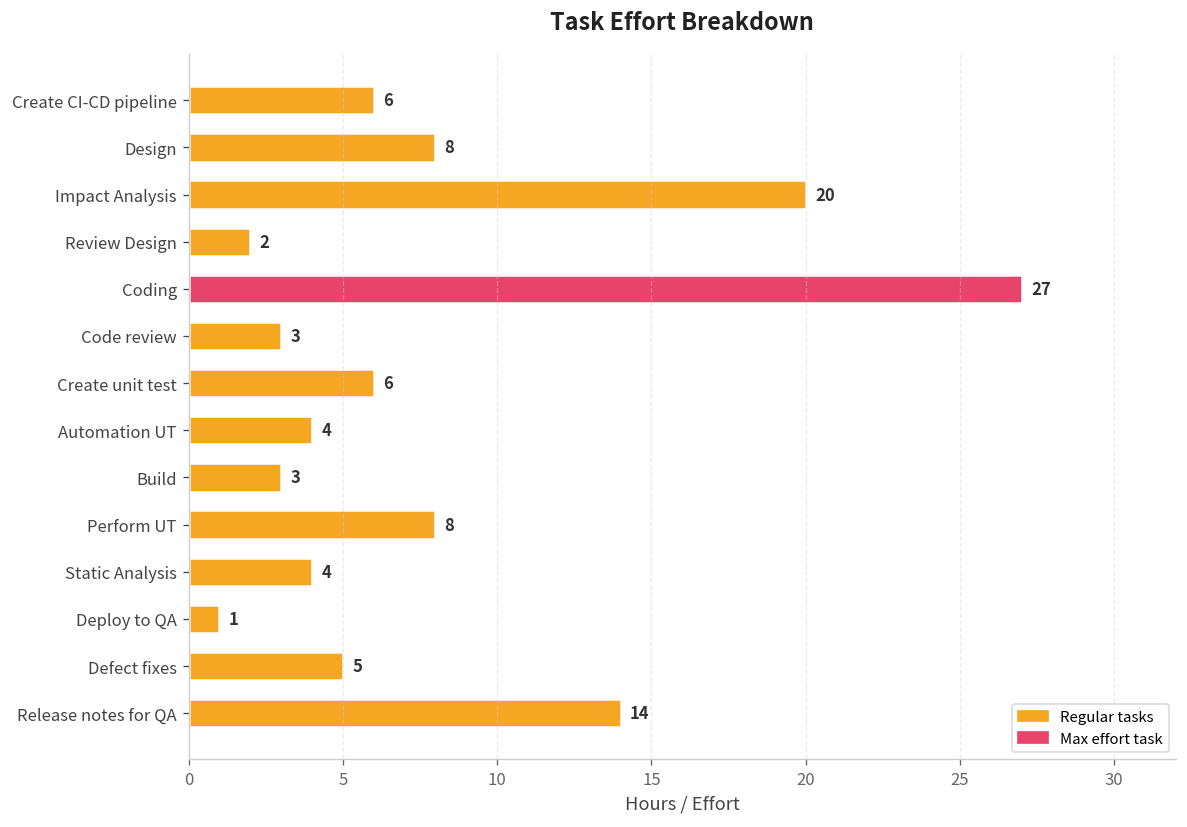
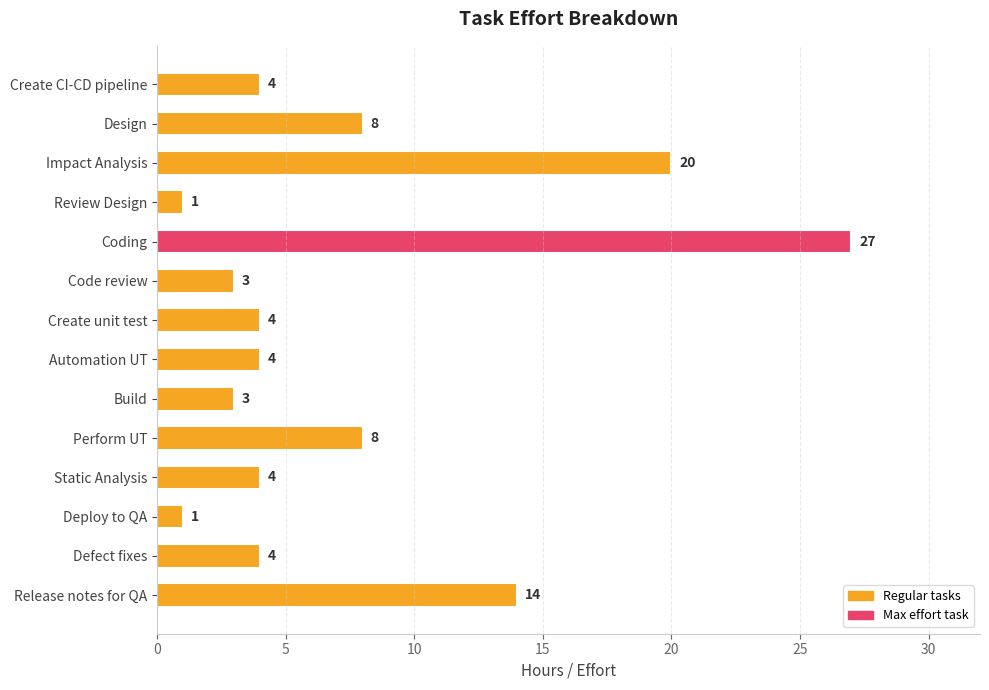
  {
-   "Create CI-CD pipeline": 6,
+   "Create CI-CD pipeline": 4,
    "Design": 8,
    "Impact Analysis": 20,
-   "Review Design": 2,
+   "Review Design": 1,
    "Coding": 27,
    "Code review": 3,
-   "Create unit test": 6,
+   "Create unit test": 4,
    "Automation UT": 4,
    "Build": 3,
    "Perform UT": 8,
    "Static Analysis": 4,
    "Deploy to QA": 1,
-   "Defect fixes": 5,
+   "Defect fixes": 4,
    "Release notes for QA": 14
  }
